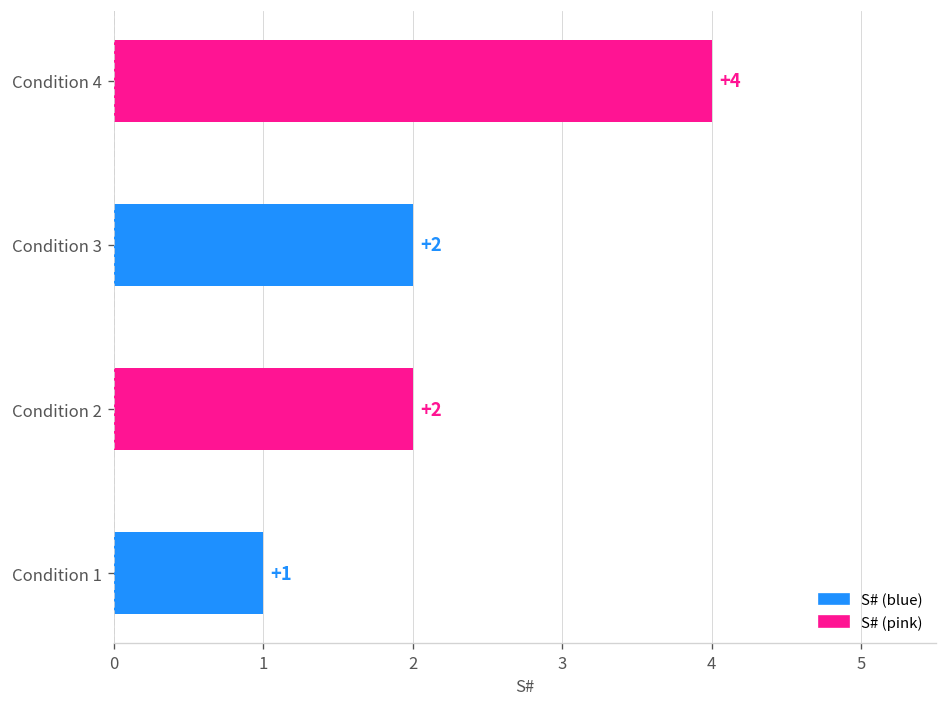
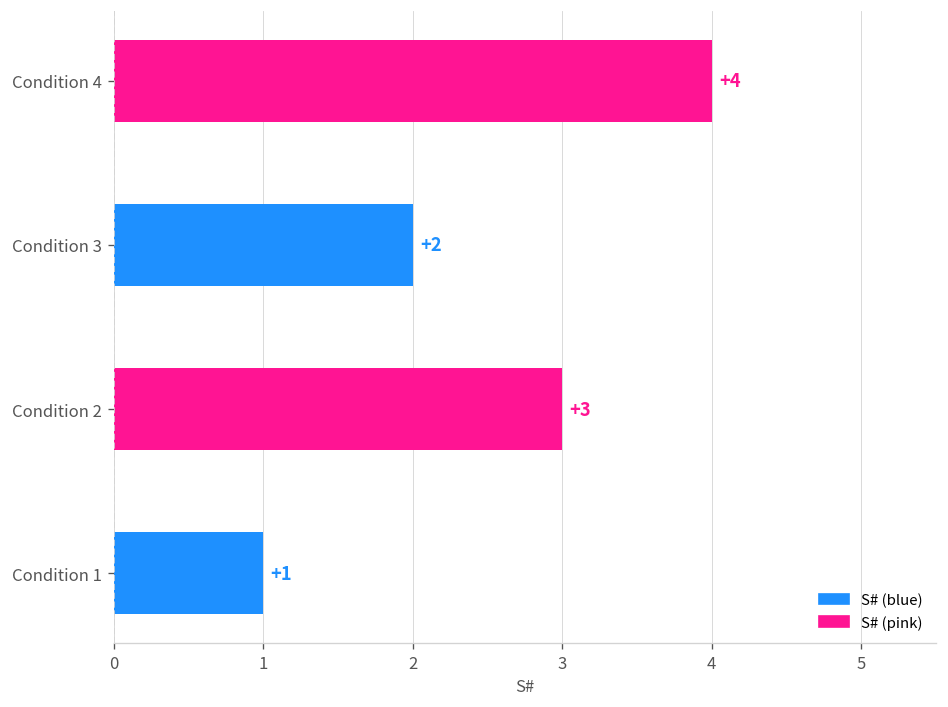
  {
    "Condition 4": "+4",
    "Condition 3": "+2",
-   "Condition 2": "+2",
+   "Condition 2": "+3",
    "Condition 1": "+1"
  }
